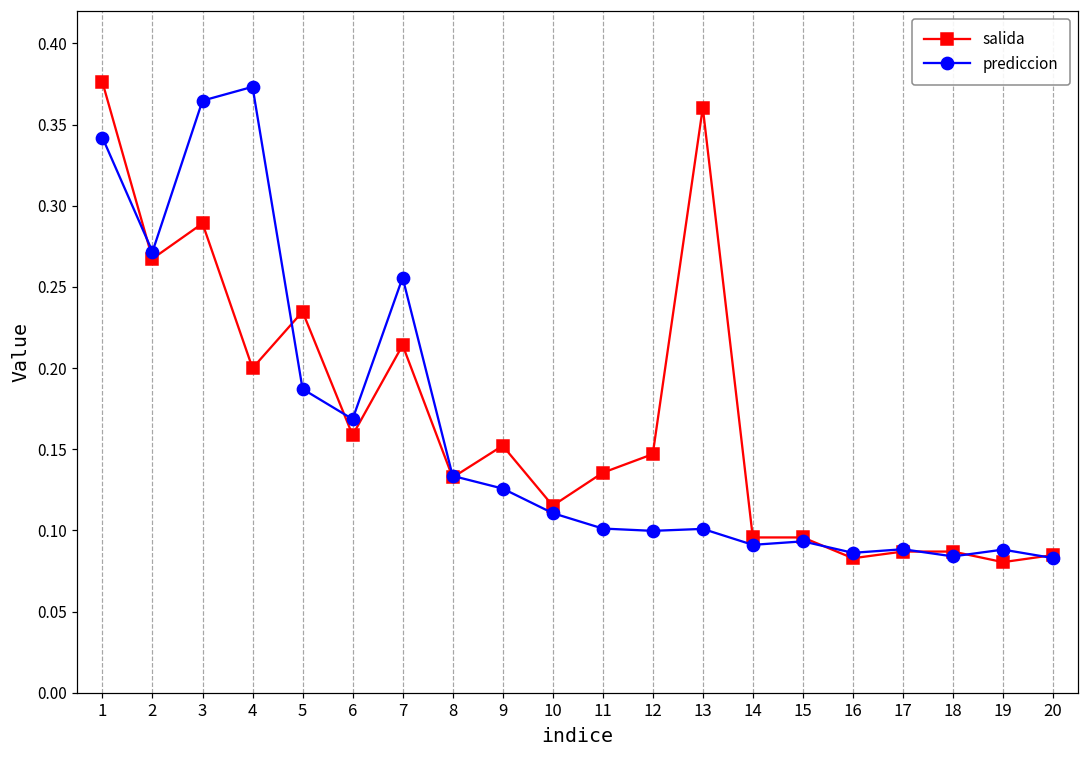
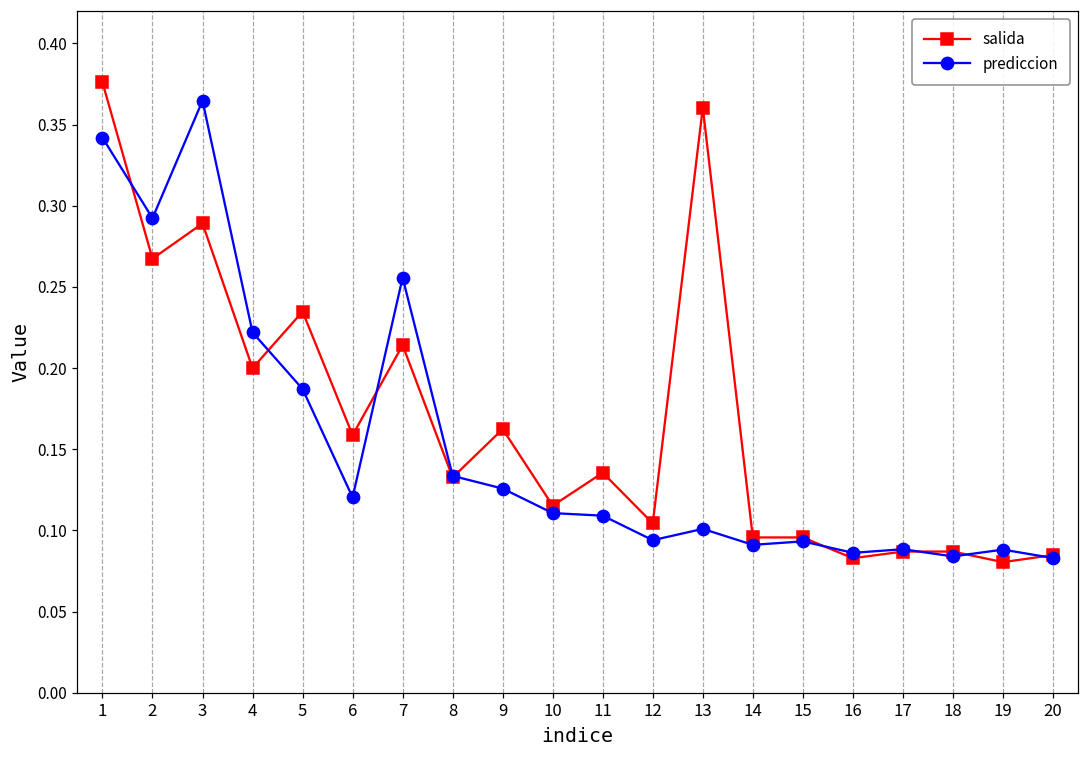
  {
    "salida": {
      "1": 0.376,
      "2": 0.267,
      "3": 0.289,
      "4": 0.200,
      "5": 0.235,
      "6": 0.159,
      "7": 0.214,
-     "9": 0.152,
+     "9": 0.162,
      "10": 0.115,
      "11": 0.136,
-     "12": 0.147,
+     "12": 0.104,
      "13": 0.360,
      "14": 0.096,
      "15": 0.096,
      "16": 0.083,
      "18": 0.087,
      "19": 0.080,
      "20": 0.085
    },
    "prediccion": {
      "1": 0.342,
-     "2": 0.272,
+     "2": 0.292,
      "3": 0.365,
-     "4": 0.373,
+     "4": 0.222,
      "5": 0.187,
-     "6": 0.169,
+     "6": 0.120,
      "7": 0.256,
      "9": 0.126,
      "10": 0.111,
-     "11": 0.101,
-     "12": 0.100,
+     "11": 0.109,
+     "12": 0.094,
      "13": 0.101,
      "14": 0.091,
      "15": 0.093,
      "16": 0.086,
      "18": 0.084,
      "19": 0.088,
      "20": 0.083
    }
  }
